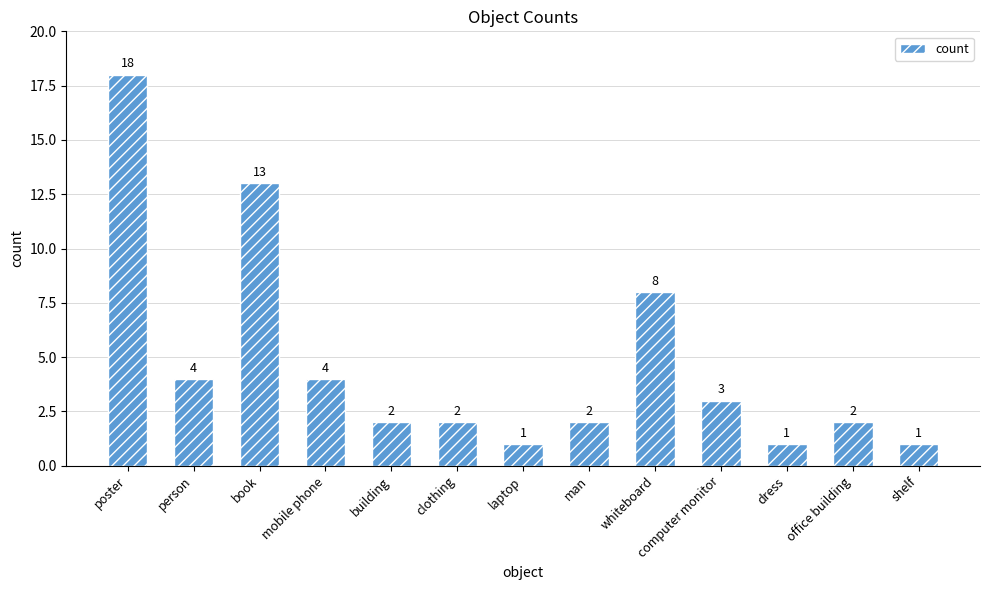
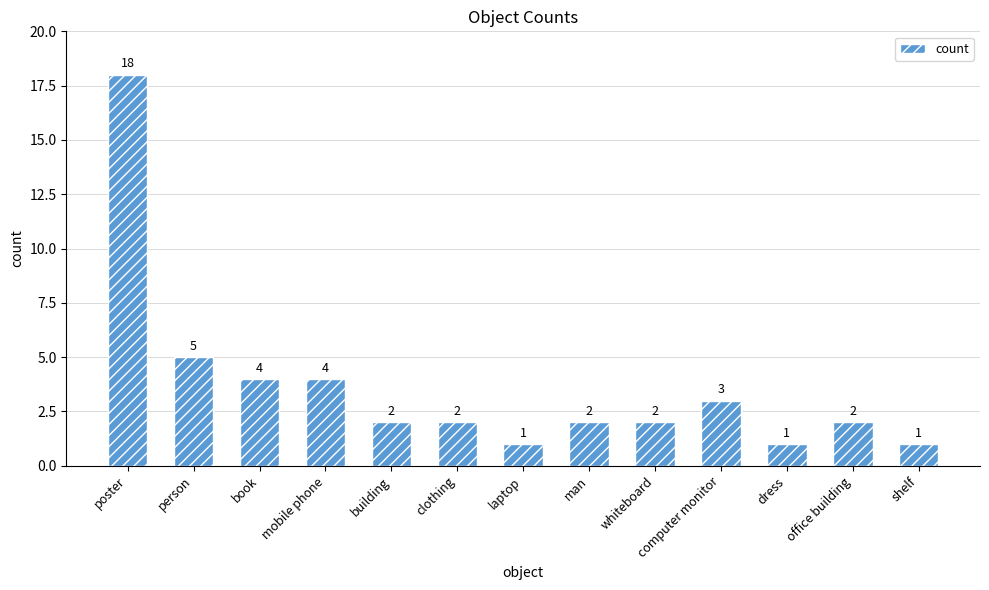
  {
    "poster": 18,
-   "person": 4,
-   "book": 13,
+   "person": 5,
+   "book": 4,
    "mobile phone": 4,
    "building": 2,
    "clothing": 2,
    "laptop": 1,
    "man": 2,
-   "whiteboard": 8,
+   "whiteboard": 2,
    "computer monitor": 3,
    "dress": 1,
    "office building": 2,
    "shelf": 1
  }
